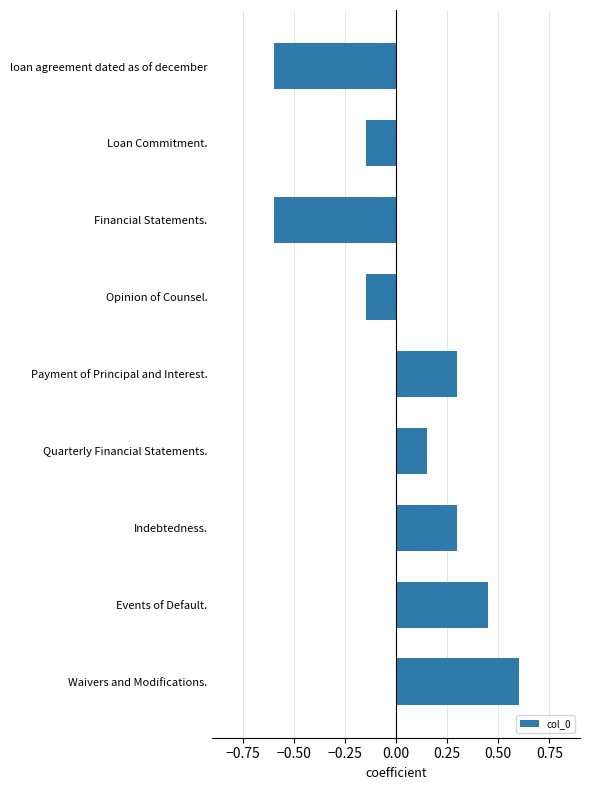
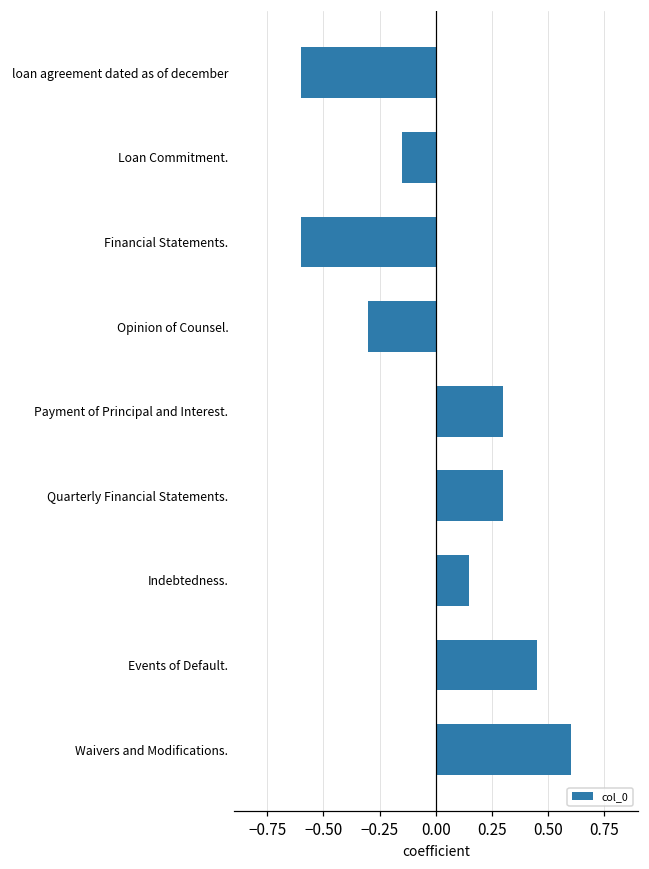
  {
    "loan agreement dated as of december": -0.60,
    "Loan Commitment.": -0.15,
    "Financial Statements.": -0.60,
-   "Opinion of Counsel.": -0.15,
+   "Opinion of Counsel.": -0.30,
    "Payment of Principal and Interest.": 0.30,
-   "Quarterly Financial Statements.": 0.15,
-   "Indebtedness.": 0.30,
+   "Quarterly Financial Statements.": 0.30,
+   "Indebtedness.": 0.15,
    "Events of Default.": 0.45,
    "Waivers and Modifications.": 0.60
  }
